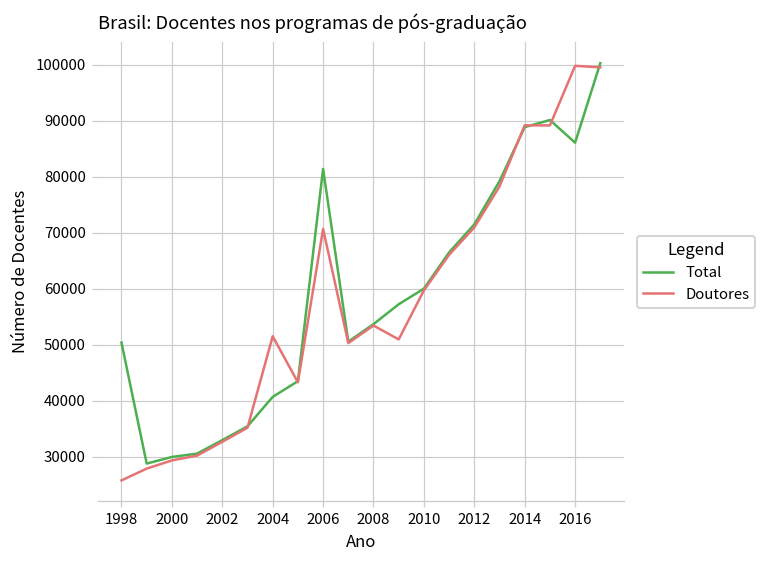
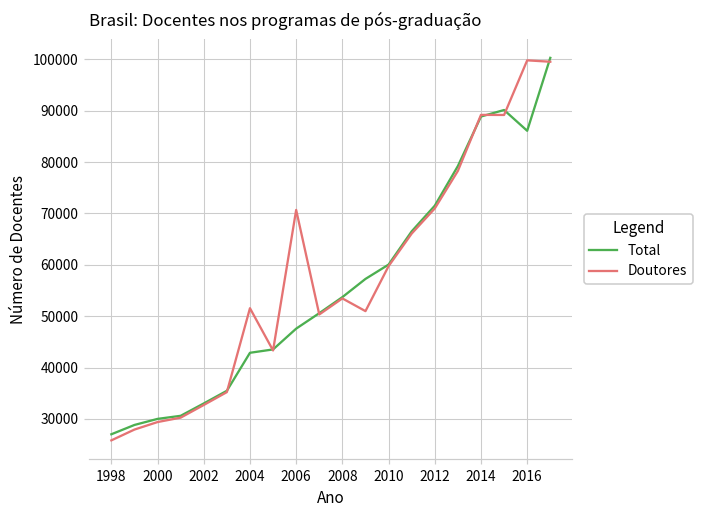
  {
    "Total": {
-     "1998": 50000,
+     "1998": 27000,
      "2000": 30000,
-     "2004": 41000,
-     "2006": 81000,
+     "2004": 43000,
+     "2006": 48000,
      "2016": 86000
    },
    "Doutores": {
      "1998": 26000,
      "2000": 29000,
      "2004": 52000,
      "2006": 71000,
      "2016": 100000
    }
  }
